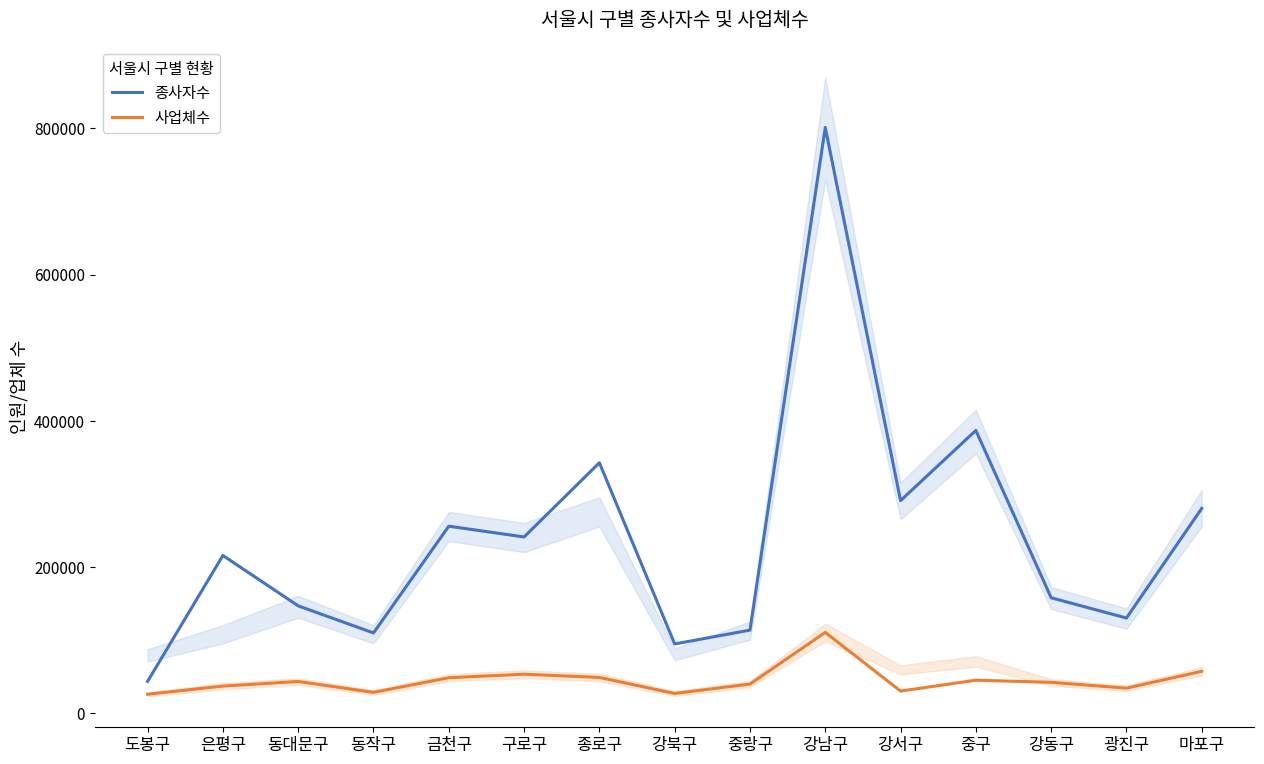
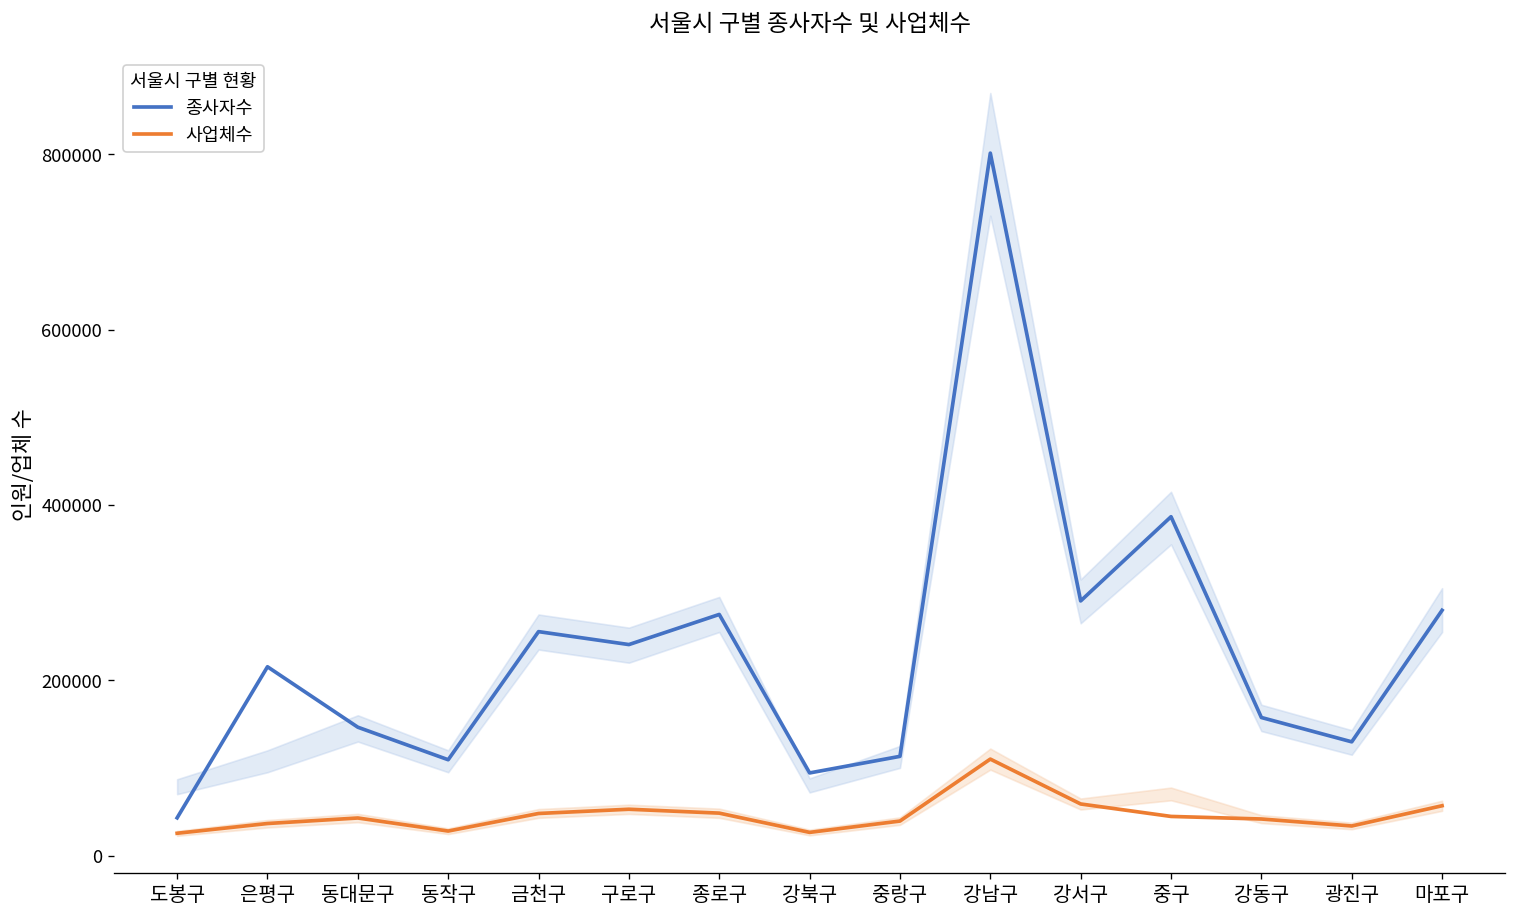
  {
    "종사자수": {
      "도봉구": 40000,
      "은평구": 220000,
      "동대문구": 150000,
      "동작구": 110000,
      "금천구": 260000,
      "구로구": 240000,
-     "종로구": 340000,
+     "종로구": 280000,
      "강북구": 90000,
      "중랑구": 110000,
      "강남구": 800000,
      "강서구": 290000,
      "중구": 390000,
      "강동구": 160000,
      "광진구": 130000,
      "마포구": 280000
    },
    "사업체수": {
      "은평구": 40000,
      "동대문구": 40000,
      "금천구": 50000,
      "구로구": 50000,
      "종로구": 50000,
      "중랑구": 40000,
      "강남구": 110000,
-     "강서구": 30000,
+     "강서구": 60000,
      "중구": 40000,
      "강동구": 40000,
      "광진구": 30000,
      "마포구": 60000
    }
  }
